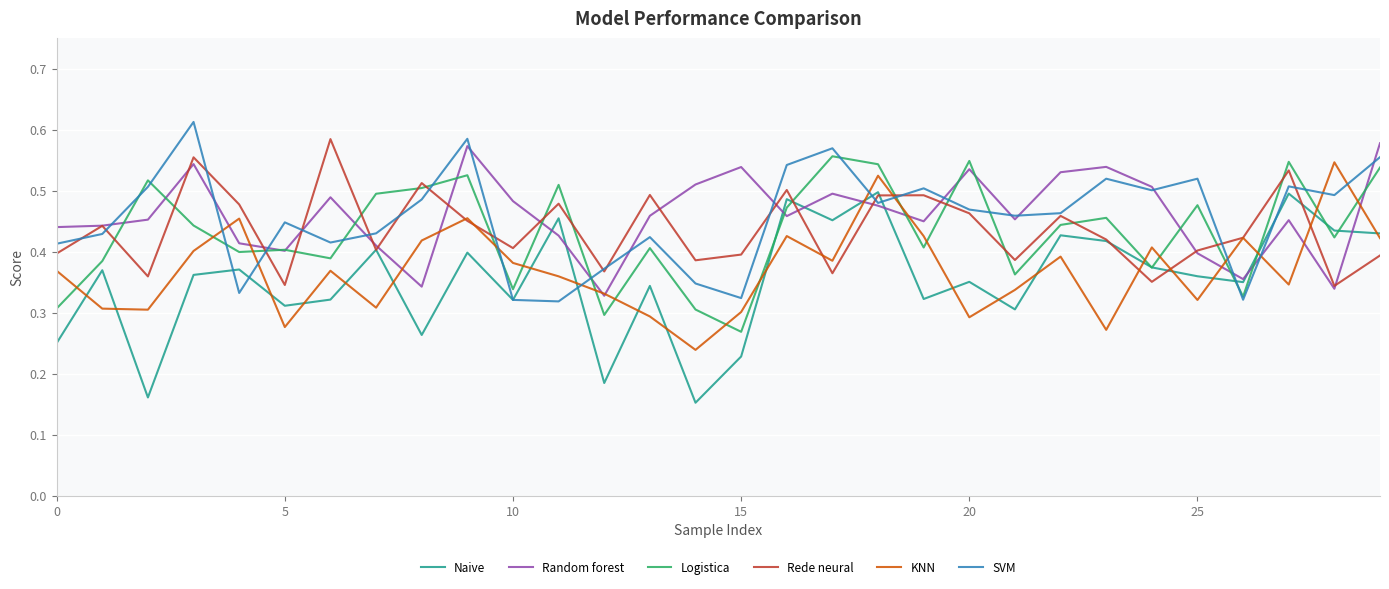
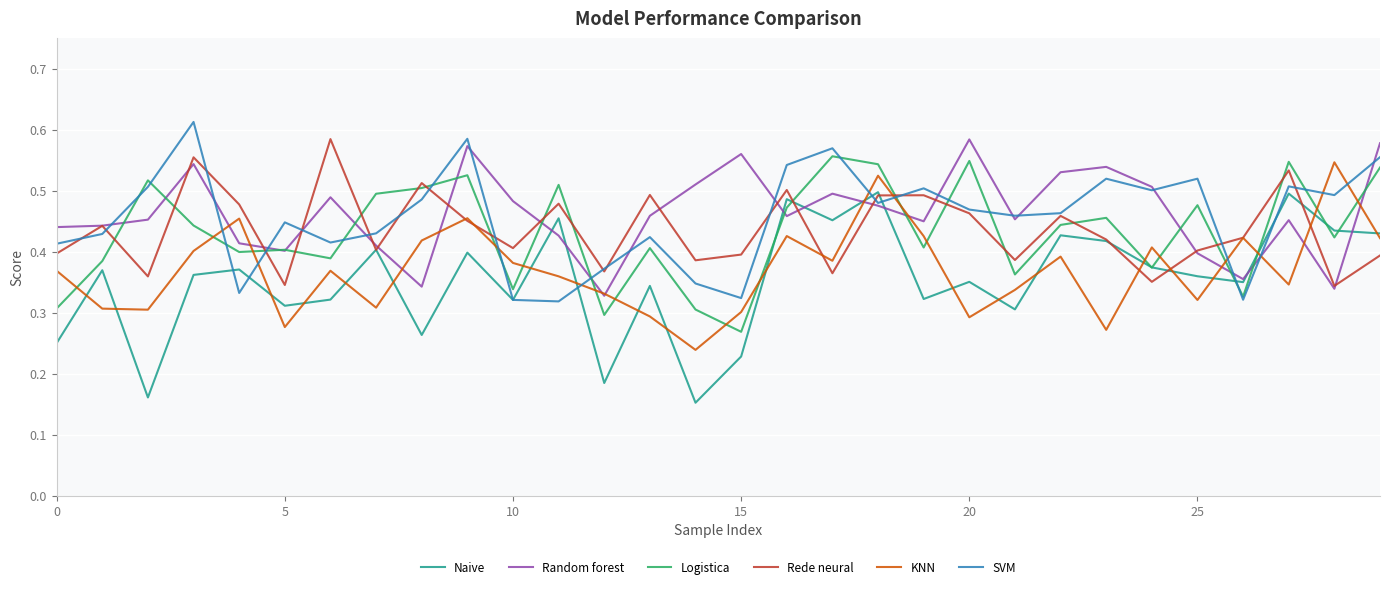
  {
    "Random forest": {
      "0": 0.44,
      "10": 0.48,
-     "15": 0.54,
-     "20": 0.54,
+     "15": 0.56,
+     "20": 0.58,
      "25": 0.40
    }
  }
